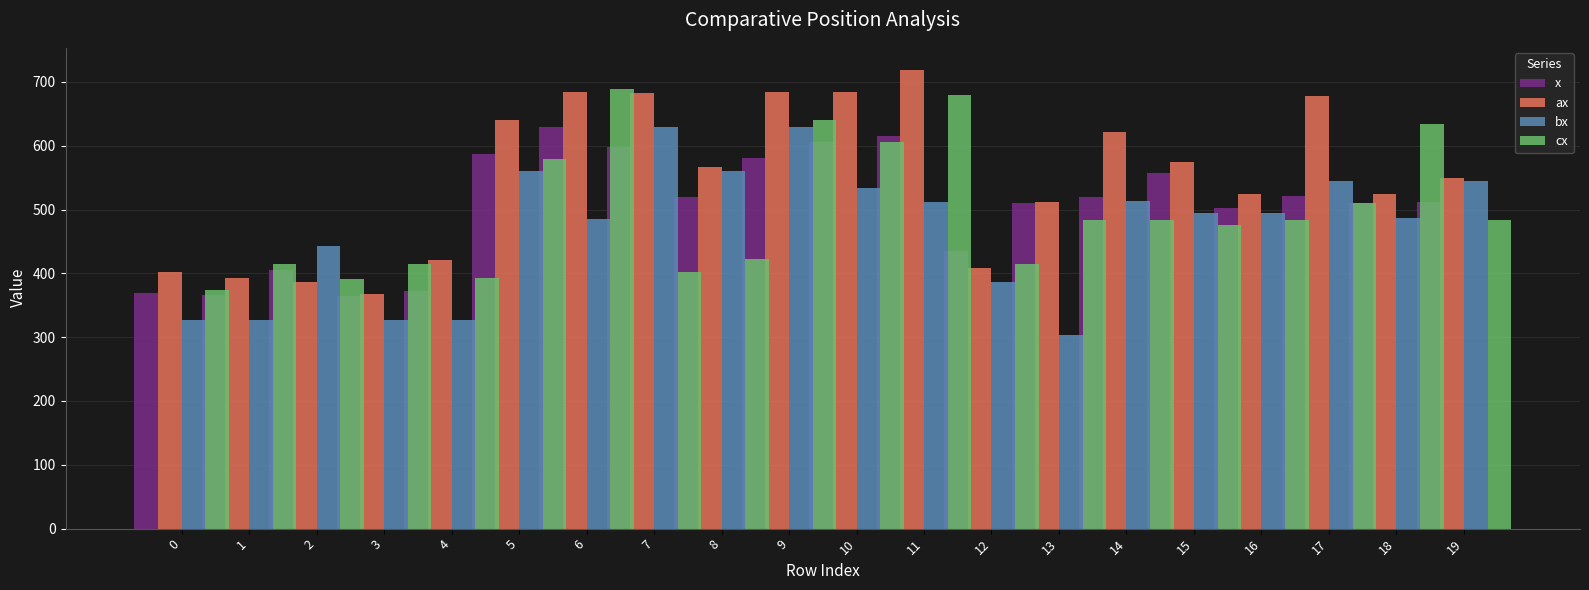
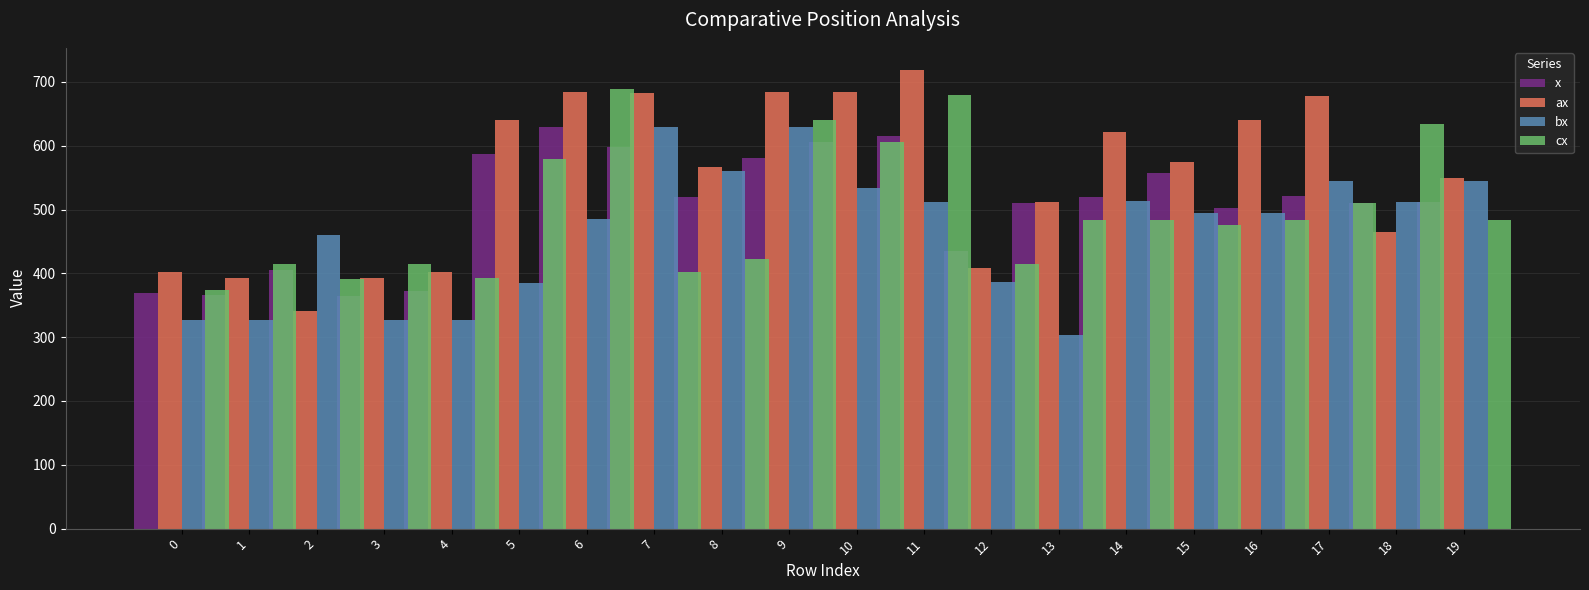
  {
    "ax": {
      "0": 400,
      "1": 390,
-     "2": 390,
-     "3": 370,
-     "4": 420,
+     "2": 340,
+     "3": 390,
+     "4": 400,
      "5": 640,
      "6": 680,
      "7": 680,
      "8": 570,
      "9": 680,
      "10": 680,
      "11": 720,
      "12": 410,
      "13": 510,
      "14": 620,
      "15": 570,
-     "16": 520,
+     "16": 640,
      "17": 680,
-     "18": 520,
+     "18": 470,
      "19": 550
    },
    "bx": {
      "0": 330,
      "1": 330,
-     "2": 440,
+     "2": 460,
      "3": 330,
      "4": 330,
-     "5": 560,
+     "5": 390,
      "6": 490,
      "7": 630,
      "8": 560,
      "9": 630,
      "10": 530,
      "11": 510,
      "12": 390,
      "13": 300,
      "14": 510,
      "15": 490,
      "16": 490,
      "17": 540,
-     "18": 490,
+     "18": 510,
      "19": 540
    }
  }
